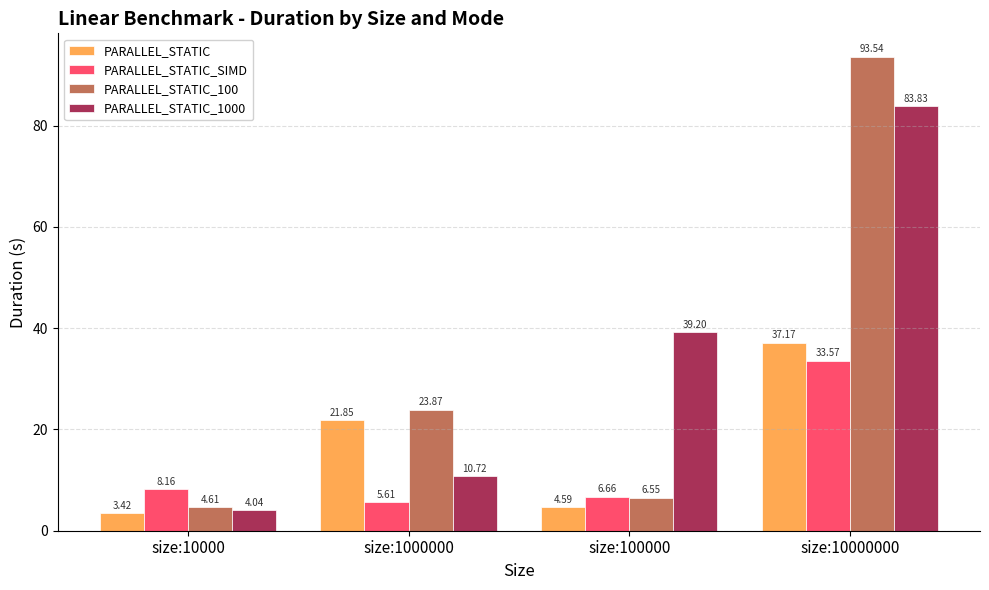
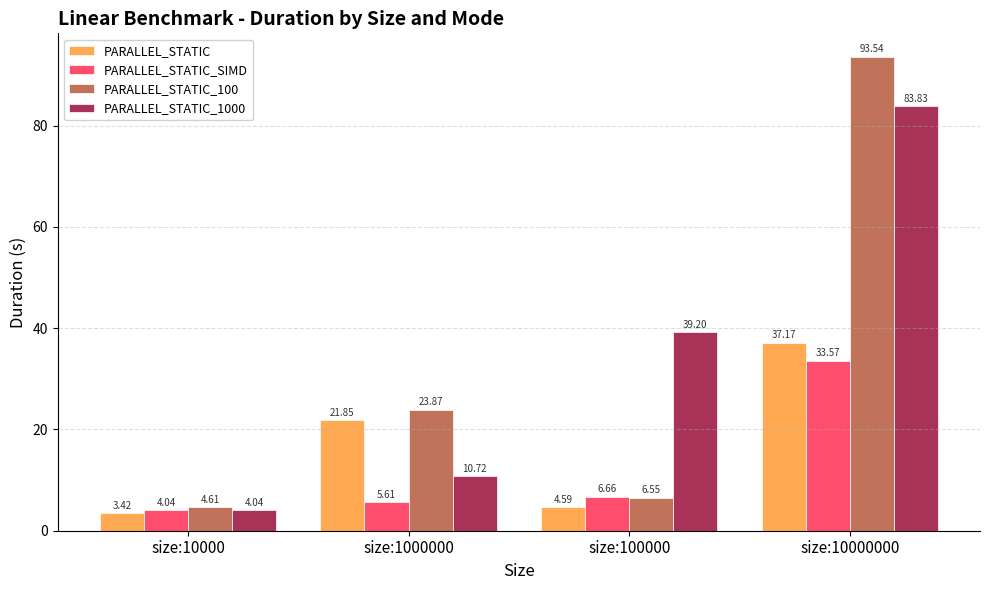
  {
    "PARALLEL_STATIC": {
      "size:10000": 3.42,
      "size:1000000": 21.85,
      "size:100000": 4.59,
      "size:10000000": 37.17
    },
    "PARALLEL_STATIC_SIMD": {
-     "size:10000": 8.16,
+     "size:10000": 4.04,
      "size:1000000": 5.61,
      "size:100000": 6.66,
      "size:10000000": 33.57
    },
    "PARALLEL_STATIC_100": {
      "size:10000": 4.61,
      "size:1000000": 23.87,
      "size:100000": 6.55,
      "size:10000000": 93.54
    },
    "PARALLEL_STATIC_1000": {
      "size:10000": 4.04,
      "size:1000000": 10.72,
      "size:100000": 39.20,
      "size:10000000": 83.83
    }
  }
